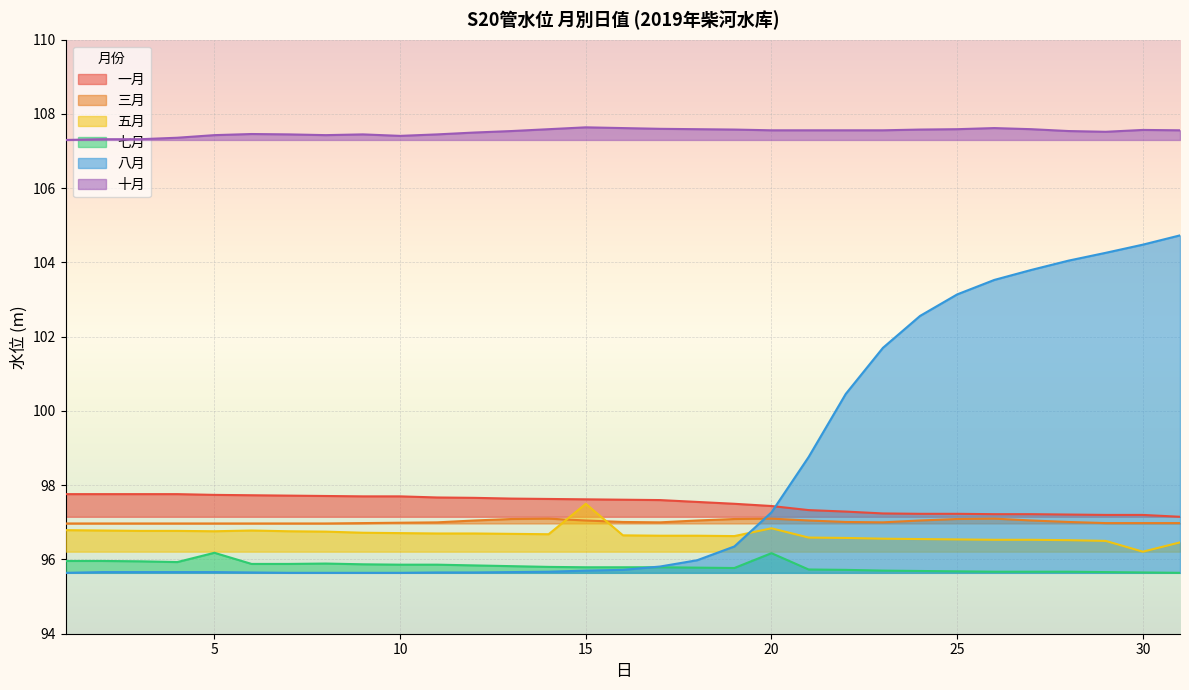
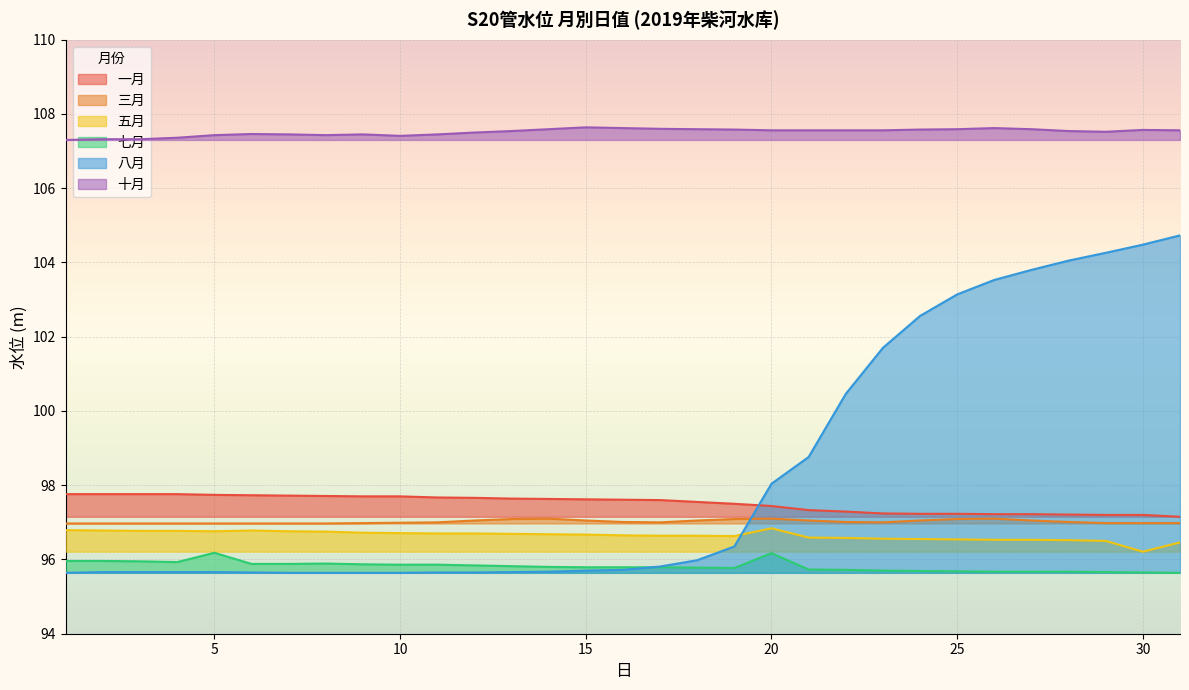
  {
    "五月": {
      "5": 96.8,
      "10": 96.7,
-     "15": 97.5,
+     "15": 96.7,
      "20": 96.8,
      "25": 96.5,
      "30": 96.2
    },
    "七月": {
      "5": 96.2,
      "10": 95.9,
      "15": 95.8,
      "20": 96.2,
      "25": 95.7,
      "30": 95.7
    },
    "八月": {
      "5": 95.7,
      "10": 95.6,
      "15": 95.7,
-     "20": 97.3,
+     "20": 98.0,
      "25": 103.1,
      "30": 104.5
    },
    "十月": {
      "5": 107.4,
      "10": 107.4,
      "15": 107.6,
      "20": 107.6,
      "25": 107.6,
      "30": 107.6
    }
  }
